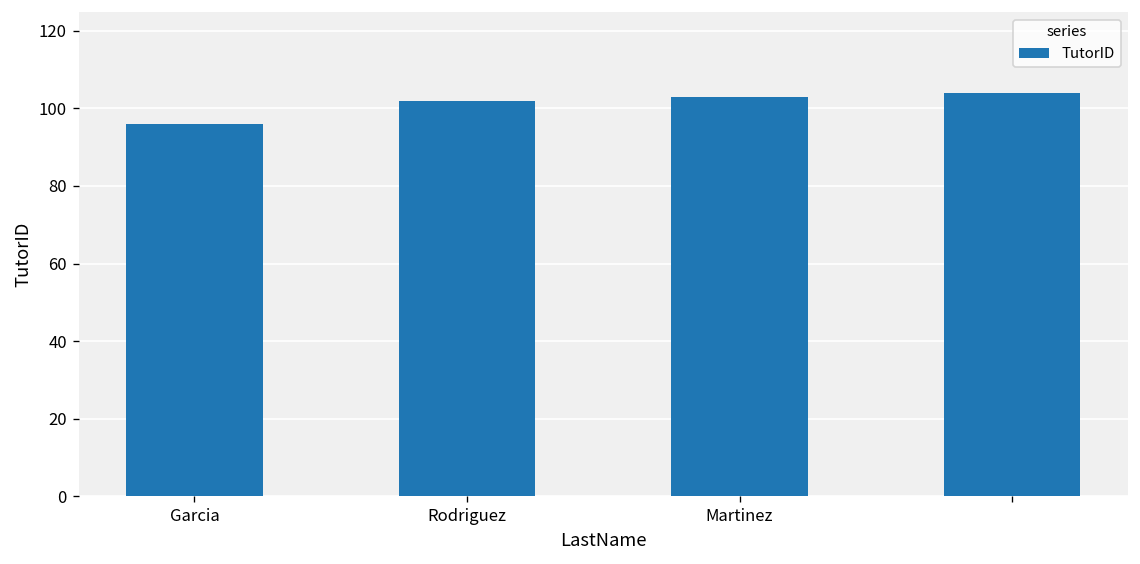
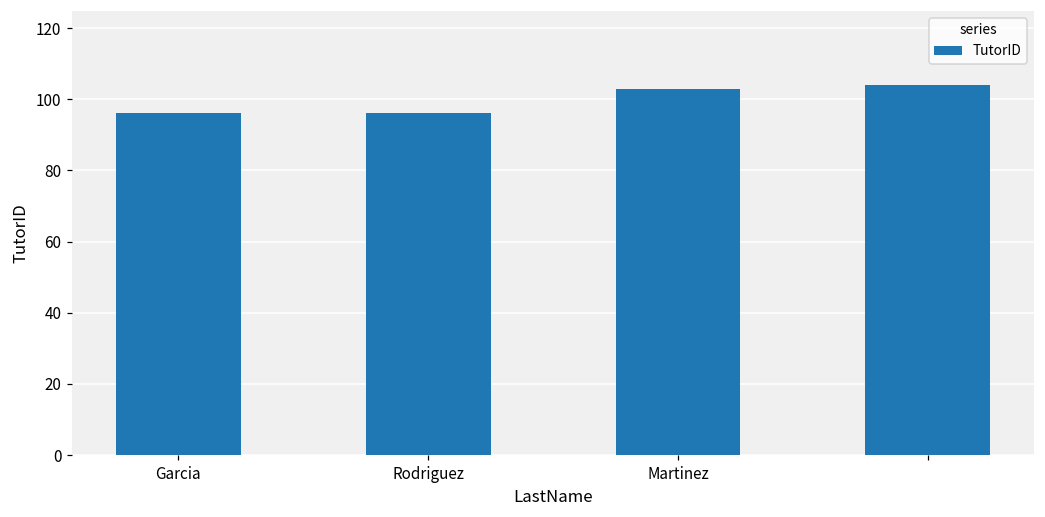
  {
    "Garcia": 96,
-   "Rodriguez": 102,
+   "Rodriguez": 96,
    "Martinez": 103
  }
